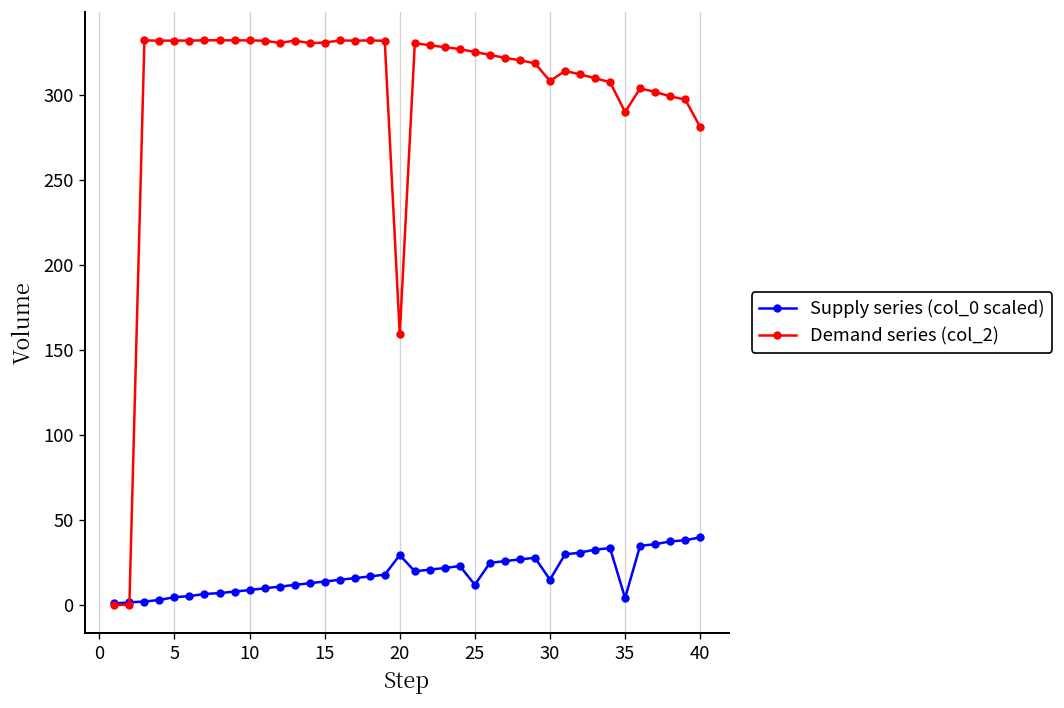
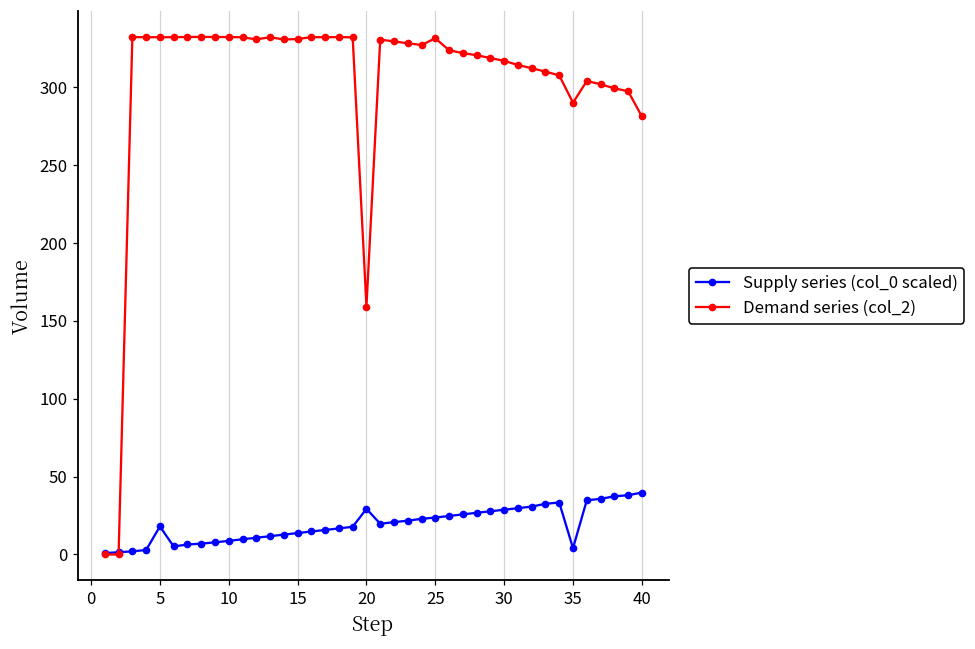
  {
    "Supply series (col_0 scaled)": {
-     "5": 5,
+     "5": 18,
      "10": 9,
      "15": 14,
      "20": 29,
-     "25": 12,
-     "30": 15,
+     "25": 24,
+     "30": 29,
      "35": 4,
      "40": 40
    },
    "Demand series (col_2)": {
      "5": 332,
      "10": 332,
      "15": 331,
      "20": 159,
-     "25": 325,
-     "30": 308,
+     "25": 332,
+     "30": 317,
      "35": 290,
      "40": 281
    }
  }
